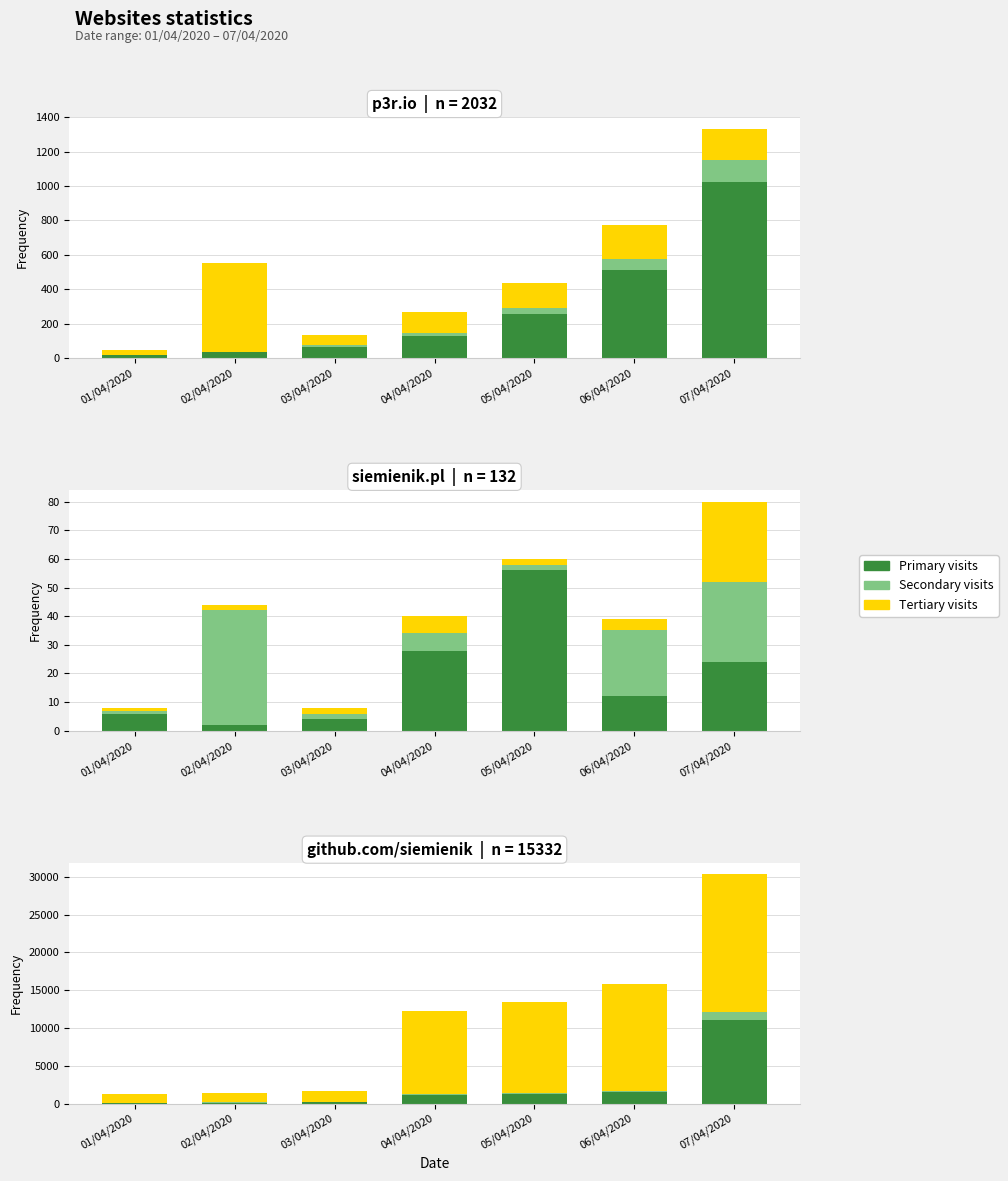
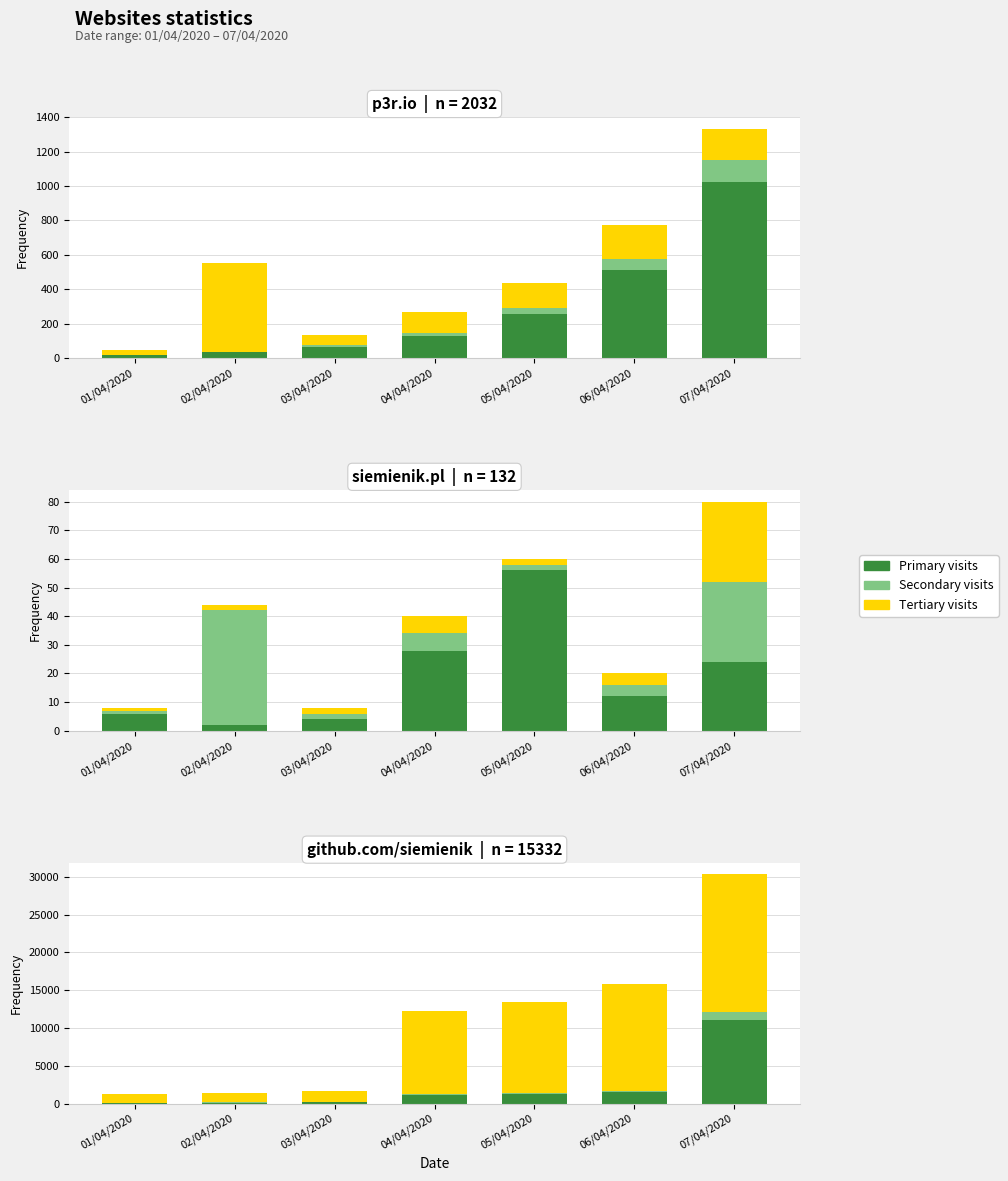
  {
    "p3r.io | n = 2032": {
      "Primary visits": {
        "01/04/2020": 20,
        "02/04/2020": 30,
        "03/04/2020": 60,
        "04/04/2020": 130,
        "05/04/2020": 260,
        "06/04/2020": 510,
        "07/04/2020": 1020
      },
      "Secondary visits": {
        "04/04/2020": 20,
        "05/04/2020": 30,
        "06/04/2020": 60,
        "07/04/2020": 130
      },
      "Tertiary visits": {
        "01/04/2020": 30,
        "02/04/2020": 510,
        "03/04/2020": 60,
        "04/04/2020": 120,
        "05/04/2020": 150,
        "06/04/2020": 200,
        "07/04/2020": 180
      }
    },
    "siemienik.pl | n = 132": {
      "Primary visits": {
        "01/04/2020": 6,
        "02/04/2020": 2,
        "03/04/2020": 4,
        "04/04/2020": 28,
        "05/04/2020": 56,
        "06/04/2020": 12,
        "07/04/2020": 24
      },
      "Secondary visits": {
        "01/04/2020": 1,
        "02/04/2020": 40,
        "03/04/2020": 2,
        "04/04/2020": 6,
        "05/04/2020": 2,
-       "06/04/2020": 23,
+       "06/04/2020": 4,
        "07/04/2020": 28
      },
      "Tertiary visits": {
        "01/04/2020": 1,
        "02/04/2020": 2,
        "03/04/2020": 2,
        "04/04/2020": 6,
        "05/04/2020": 2,
        "06/04/2020": 4,
        "07/04/2020": 28
      }
    },
    "github.com/siemienik | n = 15332": {
      "Primary visits": {
        "04/04/2020": 1000,
        "05/04/2020": 1000,
        "06/04/2020": 2000,
        "07/04/2020": 11000
      },
      "Secondary visits": {
        "07/04/2020": 1000
      },
      "Tertiary visits": {
        "01/04/2020": 1000,
        "02/04/2020": 1000,
        "03/04/2020": 2000,
        "04/04/2020": 11000,
        "05/04/2020": 12000,
        "06/04/2020": 14000,
        "07/04/2020": 18000
      }
    }
  }
